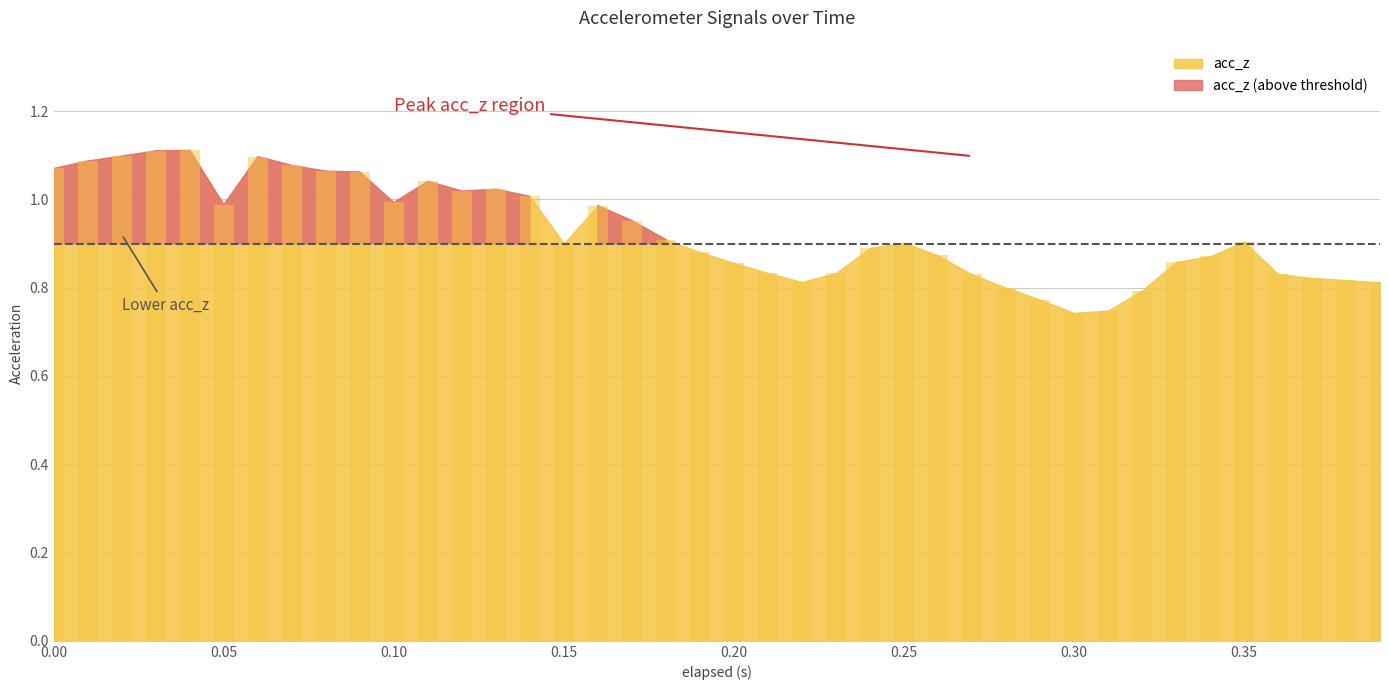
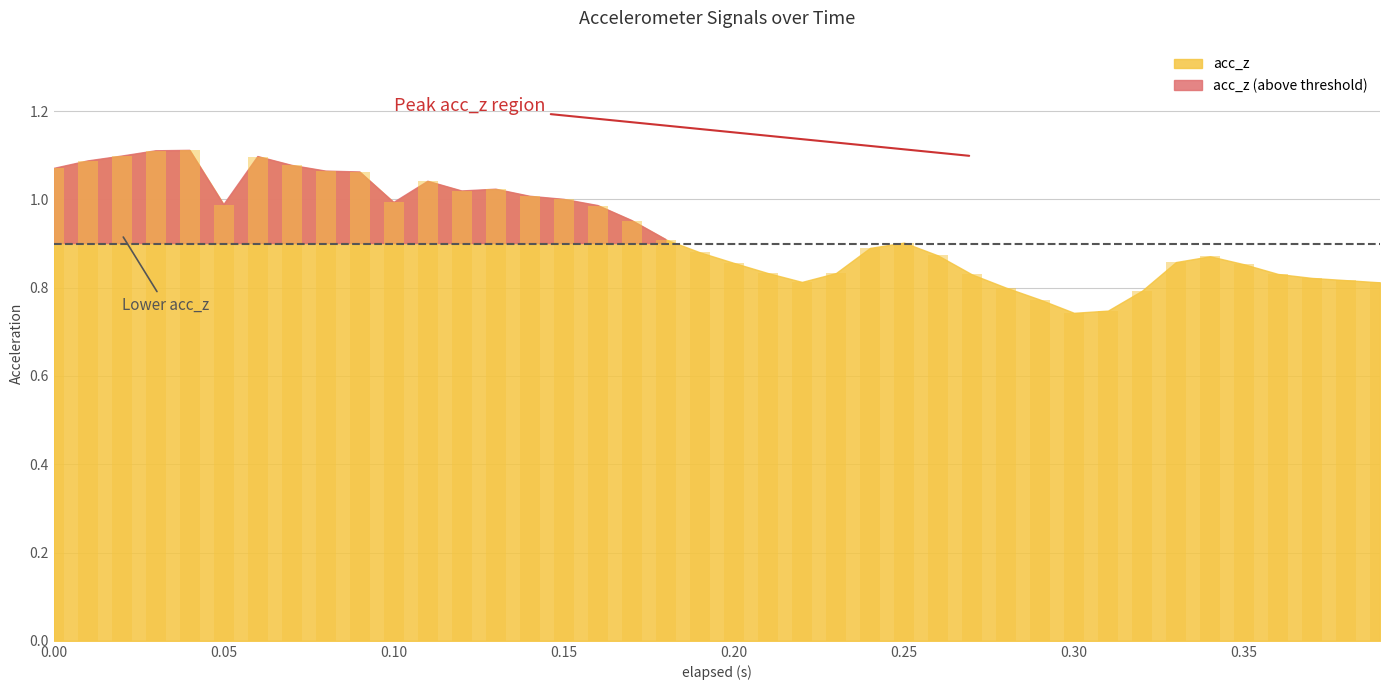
  {
    "0.00": 1.07,
    "0.05": 0.99,
    "0.10": 0.99,
-   "0.15": 0.9,
+   "0.15": 1.0,
    "0.20": 0.86,
    "0.25": 0.90,
    "0.30": 0.74,
-   "0.35": 0.90
+   "0.35": 0.85
  }
